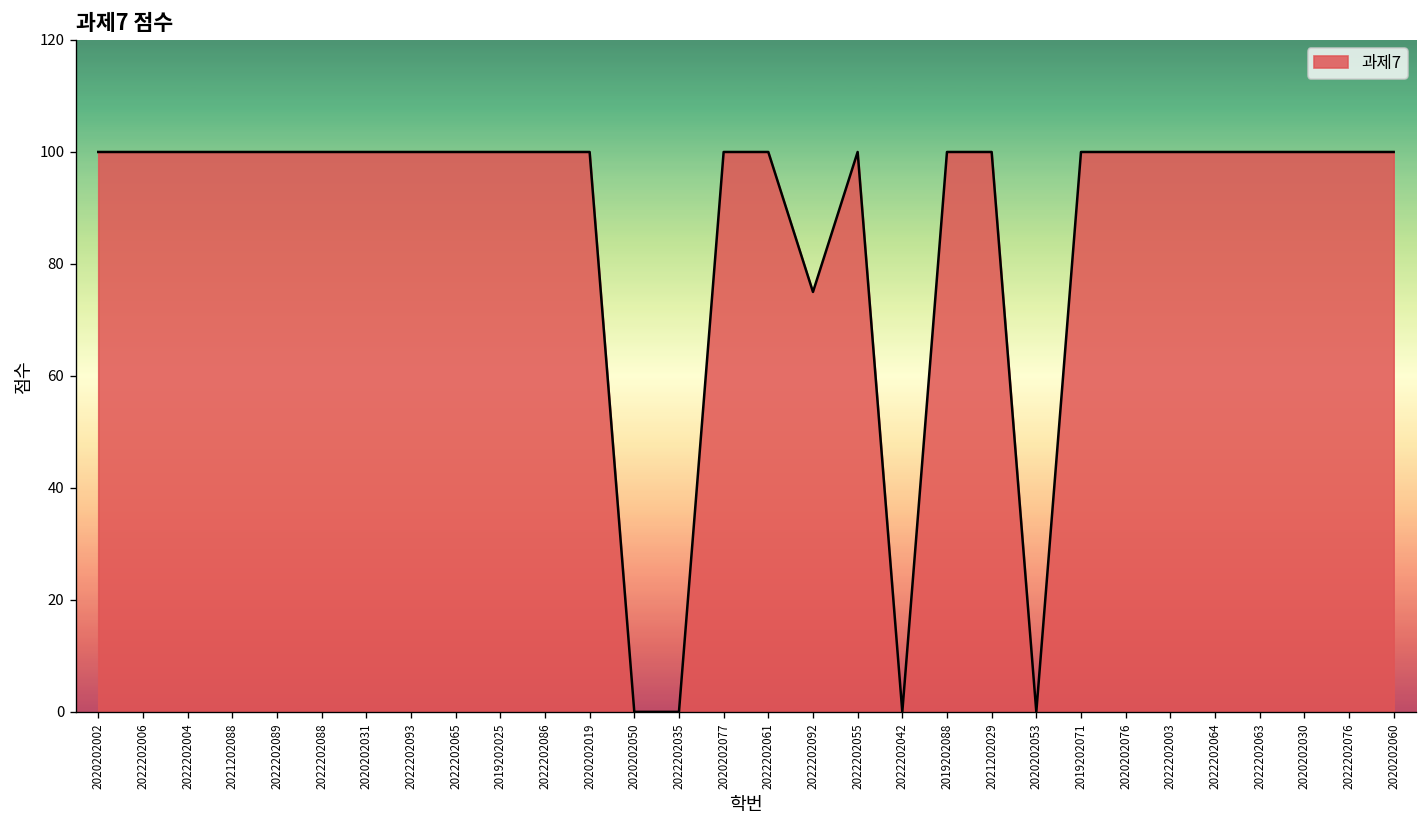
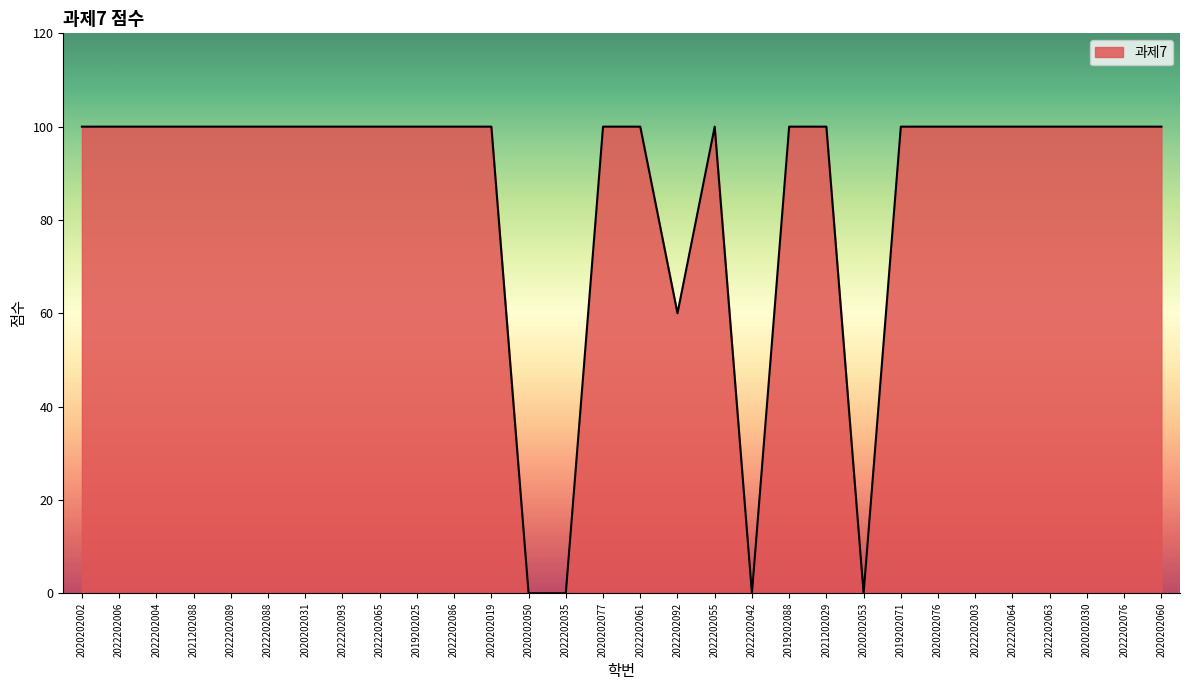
  {
    "2020202002": 100,
    "2022202006": 100,
    "2022202004": 100,
    "2021202088": 100,
    "2022202089": 100,
    "2022202088": 100,
    "2020202031": 100,
    "2022202093": 100,
    "2022202065": 100,
    "2019202025": 100,
    "2022202086": 100,
    "2020202019": 100,
    "2020202050": 0,
    "2022202035": 0,
    "2020202077": 100,
    "2022202061": 100,
-   "2022202092": 75,
+   "2022202092": 60,
    "2022202055": 100,
    "2022202042": 0,
    "2019202088": 100,
    "2021202029": 100,
    "2020202053": 0,
    "2019202071": 100,
    "2020202076": 100,
    "2022202003": 100,
    "2022202064": 100,
    "2022202063": 100,
    "2020202030": 100,
    "2022202076": 100,
    "2020202060": 100
  }
